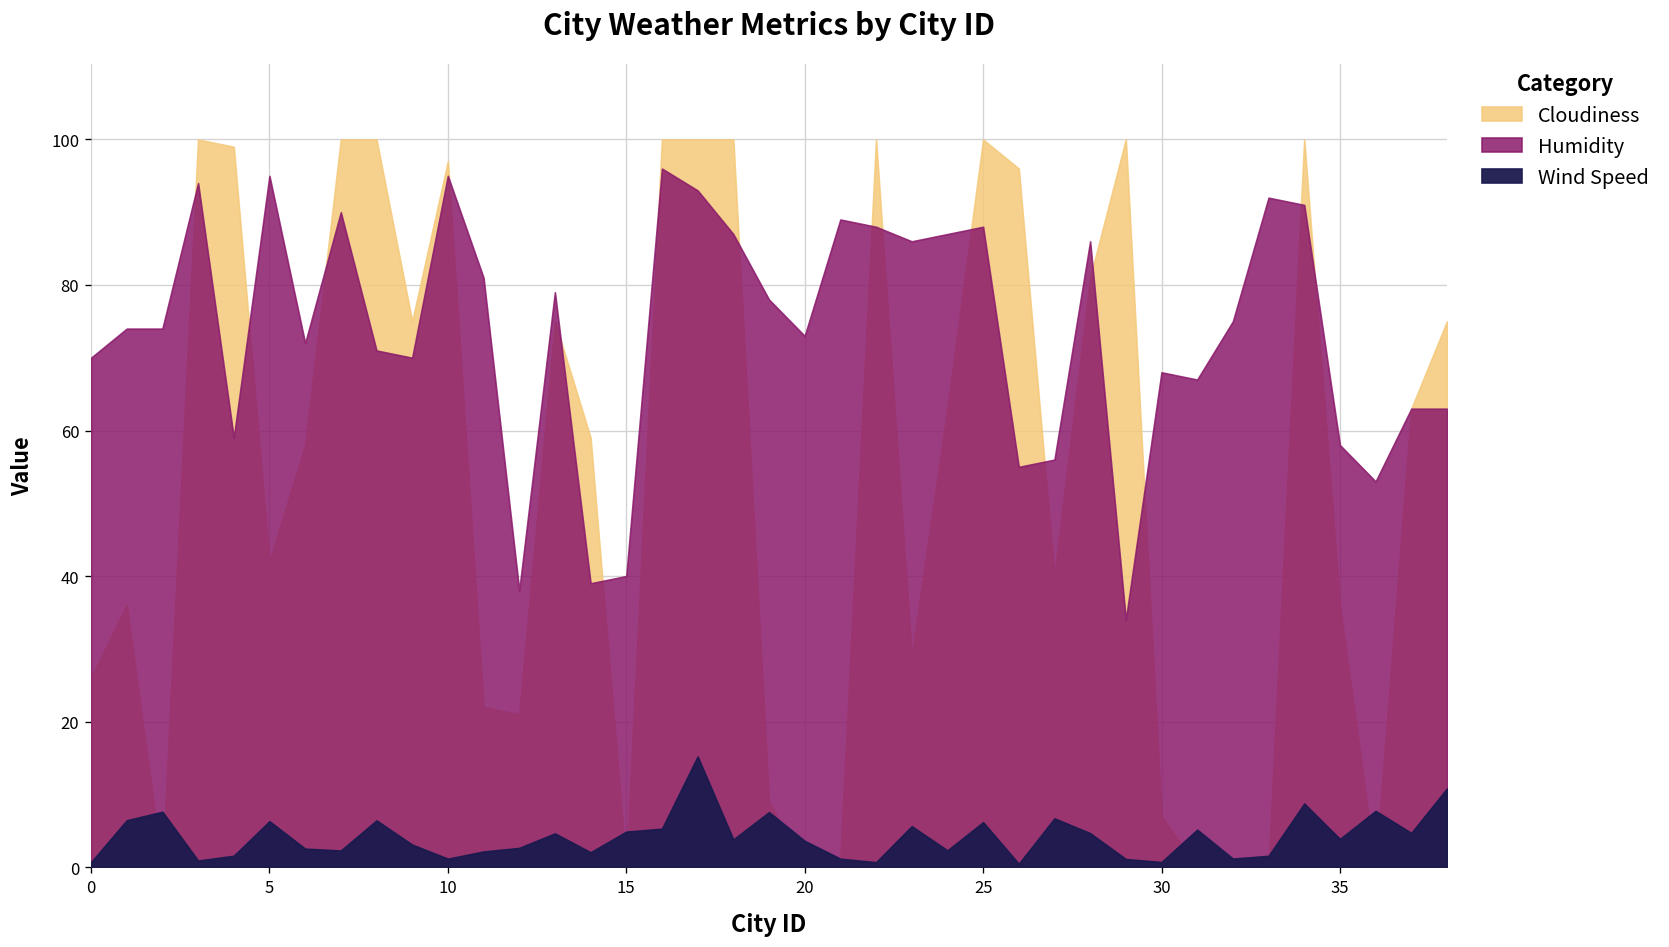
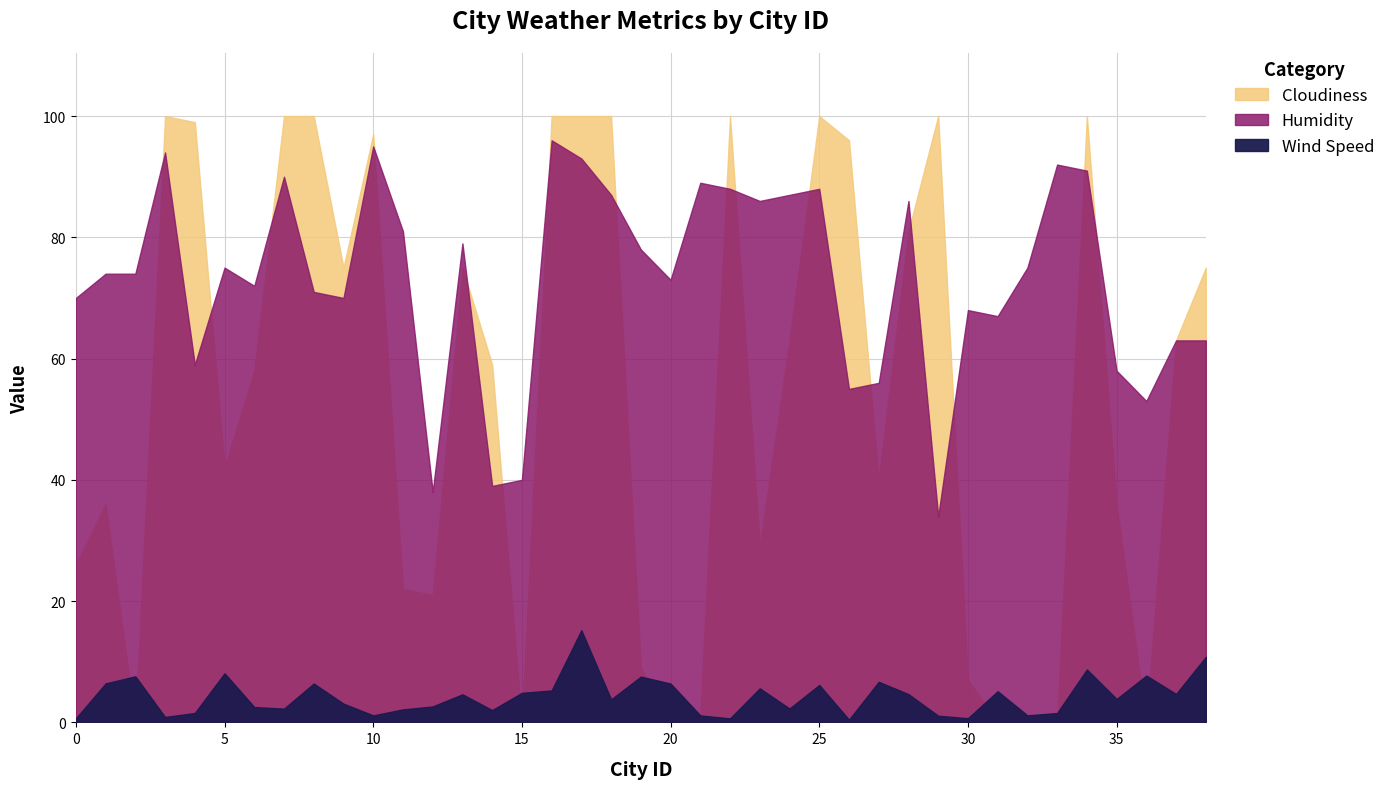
  {
    "Cloudiness": {
      "0": 26,
      "5": 42,
      "10": 97,
      "15": 0,
      "20": 0,
      "25": 100,
      "30": 7,
      "35": 36
    },
    "Humidity": {
      "0": 70,
-     "5": 95,
+     "5": 75,
      "10": 95,
      "15": 40,
      "20": 73,
      "25": 88,
      "30": 68,
      "35": 58
    },
    "Wind Speed": {
      "0": 1,
-     "5": 6,
+     "5": 8,
      "10": 1,
      "15": 5,
-     "20": 4,
+     "20": 6,
      "25": 6,
      "30": 1,
      "35": 4
    }
  }
